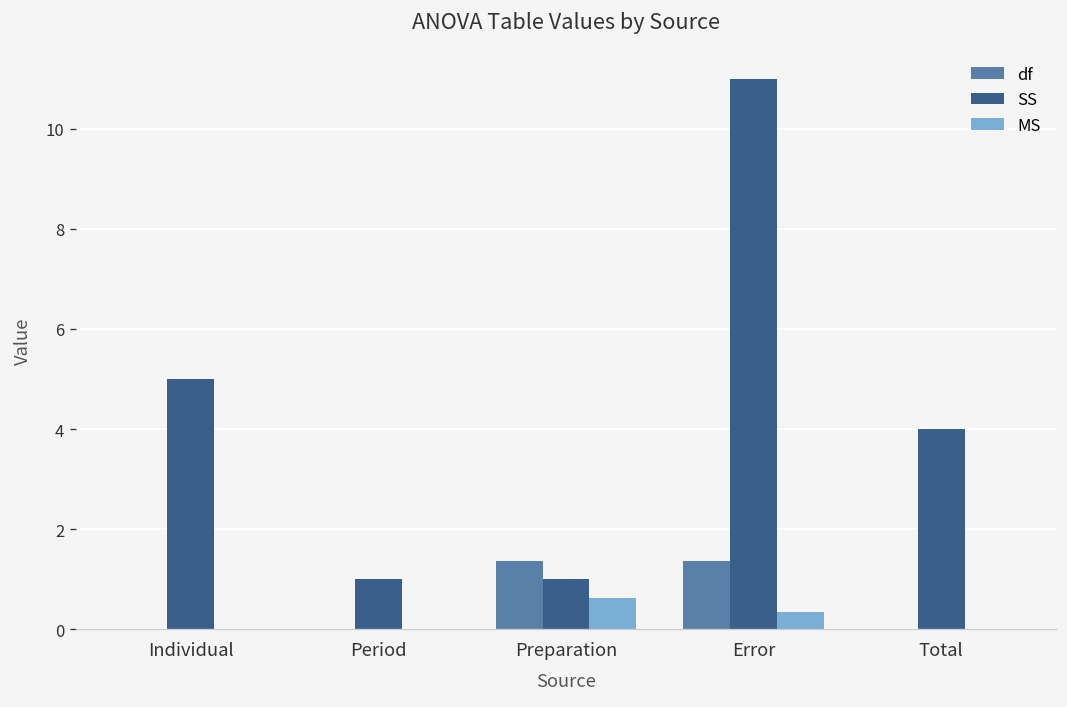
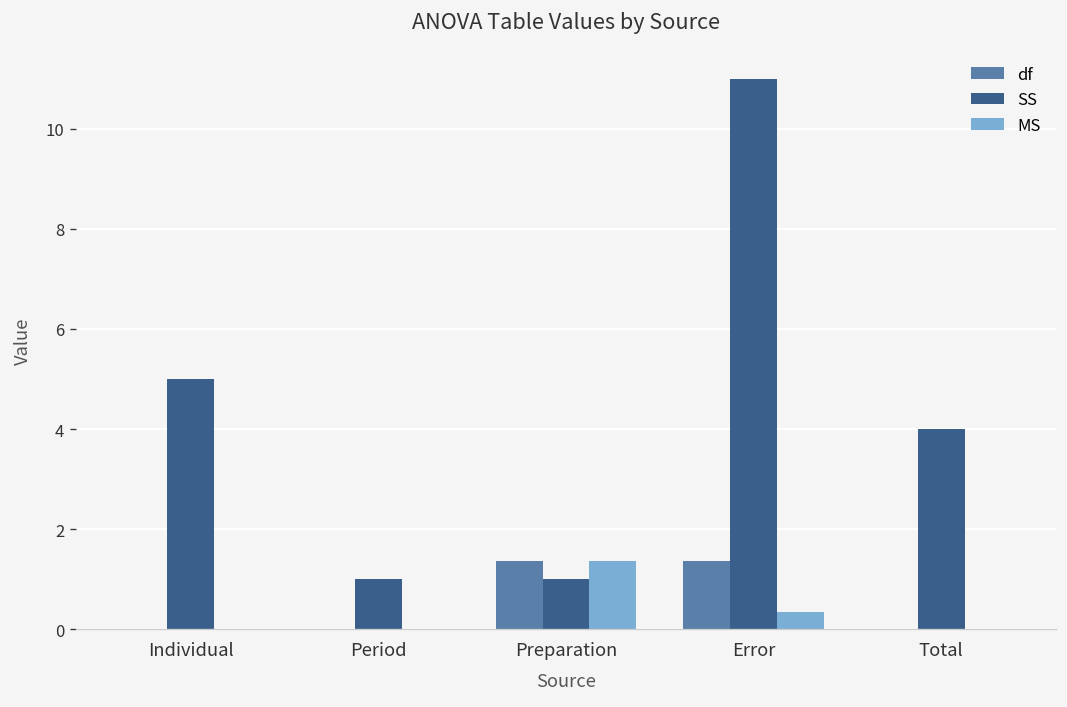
  {
    "MS": {
      "Individual": 0.0,
      "Period": 0.0,
-     "Preparation": 0.6,
+     "Preparation": 1.4,
      "Error": 0.3,
      "Total": 0.0
    }
  }
